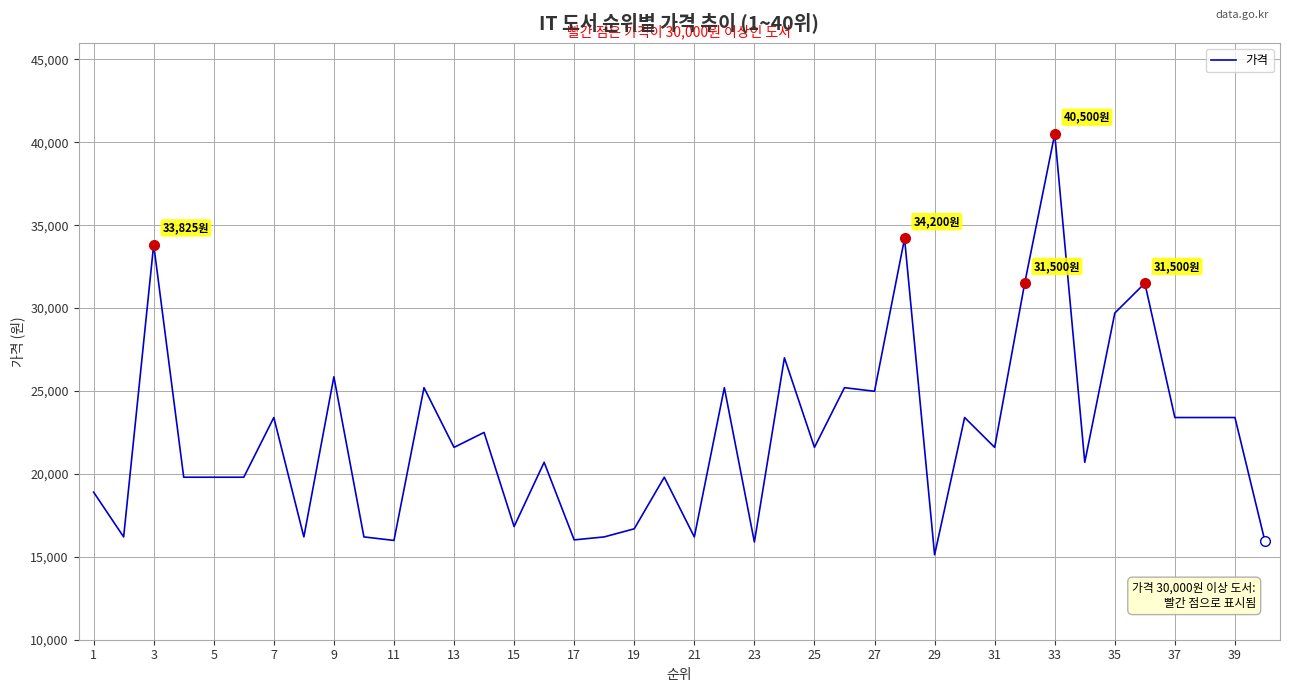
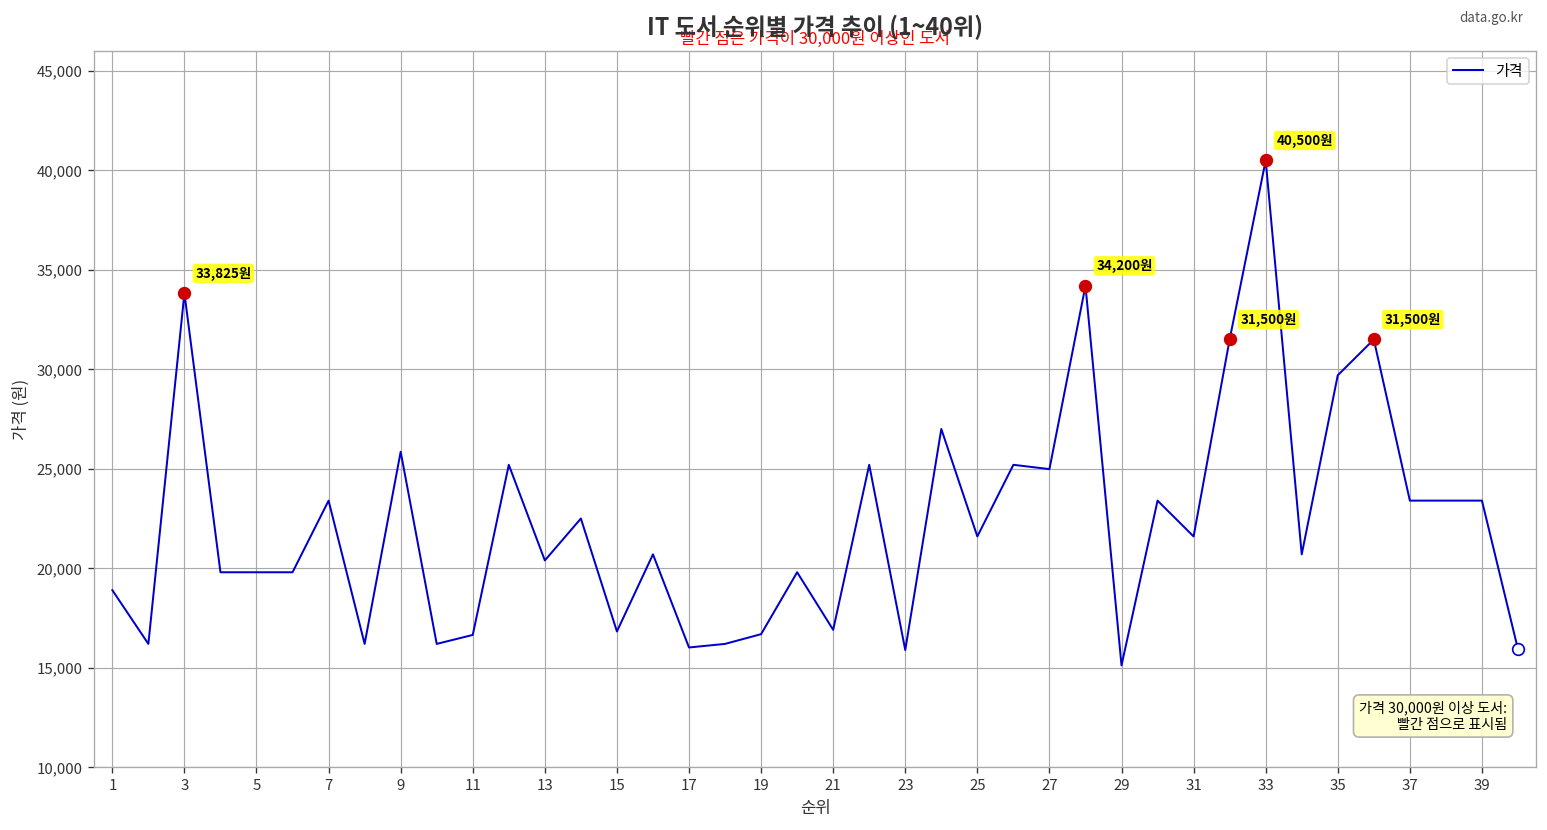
  {
    "가격": {
      "1": "18,900",
      "5": "19,800",
      "7": "23,400",
      "9": "25,900",
-     "11": "16,000",
-     "13": "21,600",
+     "11": "16,700",
+     "13": "20,400",
      "15": "16,800",
      "17": "16,000",
      "19": "16,700",
-     "21": "16,200",
+     "21": "16,900",
      "23": "15,900",
      "25": "21,600",
      "27": "25,000",
      "29": "15,100",
      "31": "21,600",
      "35": "29,700",
      "37": "23,400",
      "39": "23,400"
    }
  }
